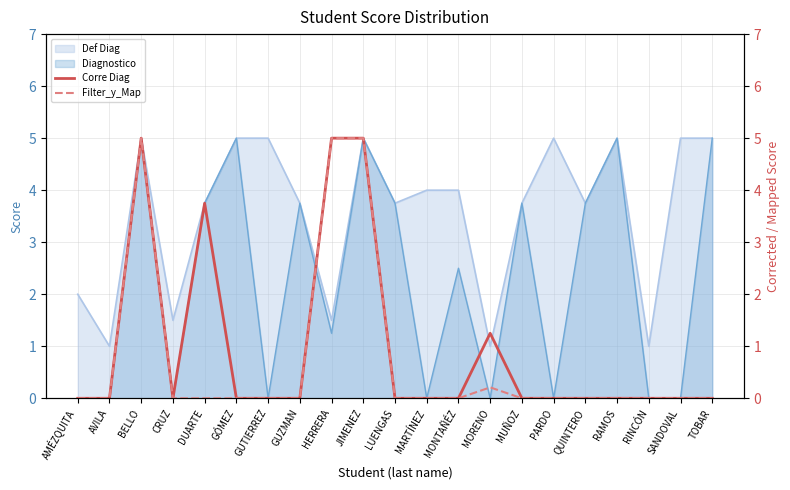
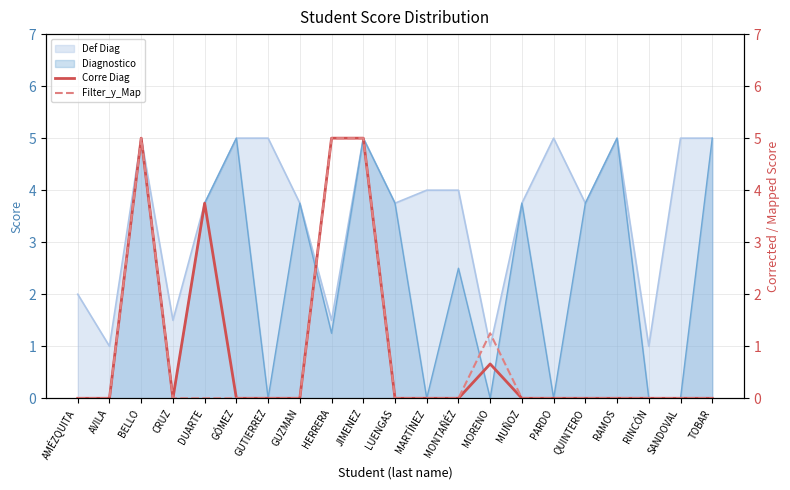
  {
    "Corre Diag": {
      "DUARTE": 3.8,
-     "MORENO": 1.3
+     "MORENO": 0.7
    },
    "Filter_y_Map": {
      "DUARTE": 0.0,
-     "MORENO": 0.2
+     "MORENO": 1.3
    }
  }
